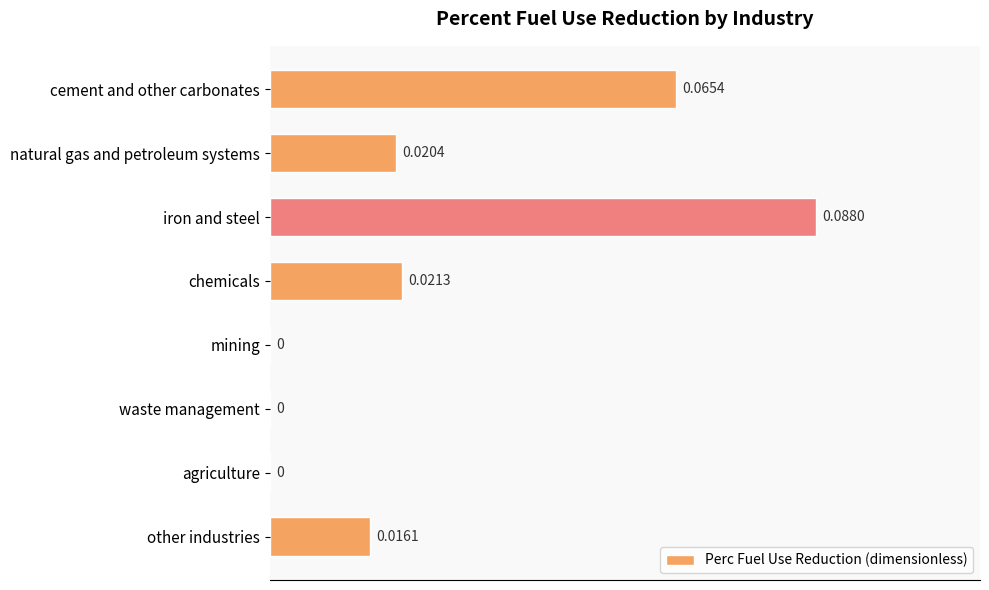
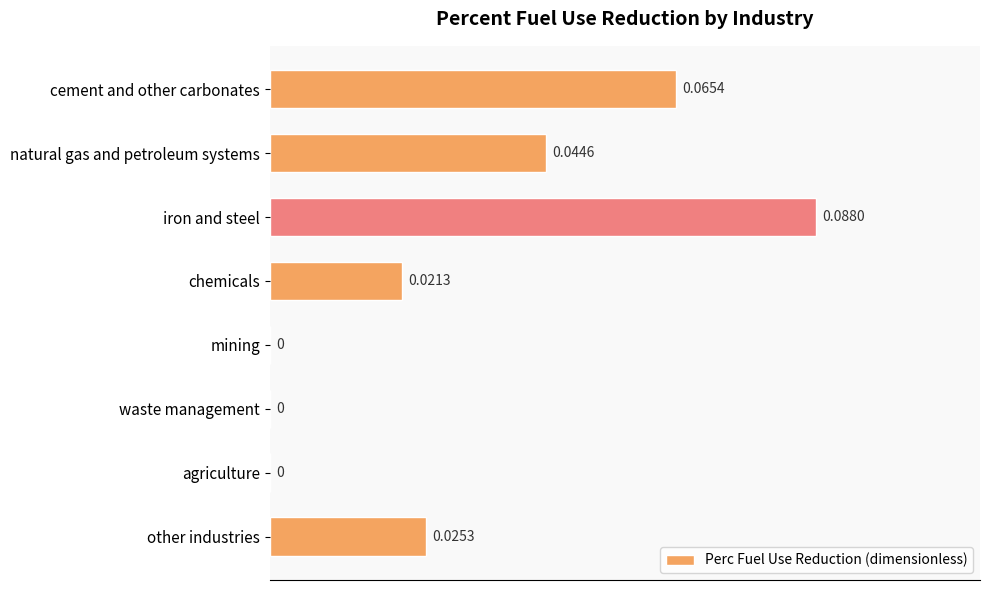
  {
    "cement and other carbonates": 0.0654,
-   "natural gas and petroleum systems": 0.0204,
+   "natural gas and petroleum systems": 0.0446,
    "iron and steel": 0.0880,
    "chemicals": 0.0213,
    "mining": 0,
    "waste management": 0,
    "agriculture": 0,
-   "other industries": 0.0161
+   "other industries": 0.0253
  }
